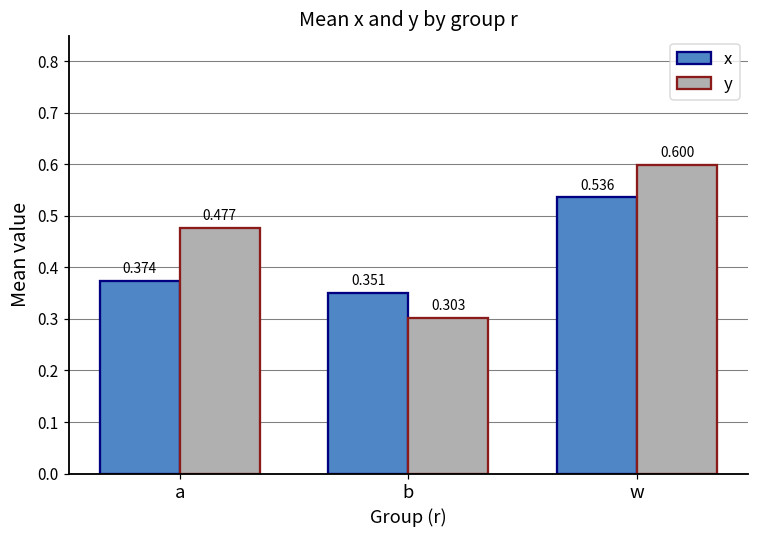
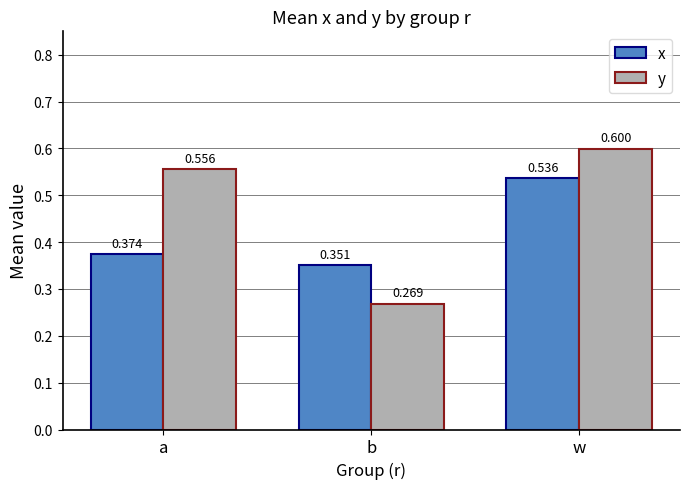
  {
    "x": {
      "a": 0.374,
      "b": 0.351,
      "w": 0.536
    },
    "y": {
-     "a": 0.477,
-     "b": 0.303,
+     "a": 0.556,
+     "b": 0.269,
      "w": 0.600
    }
  }
